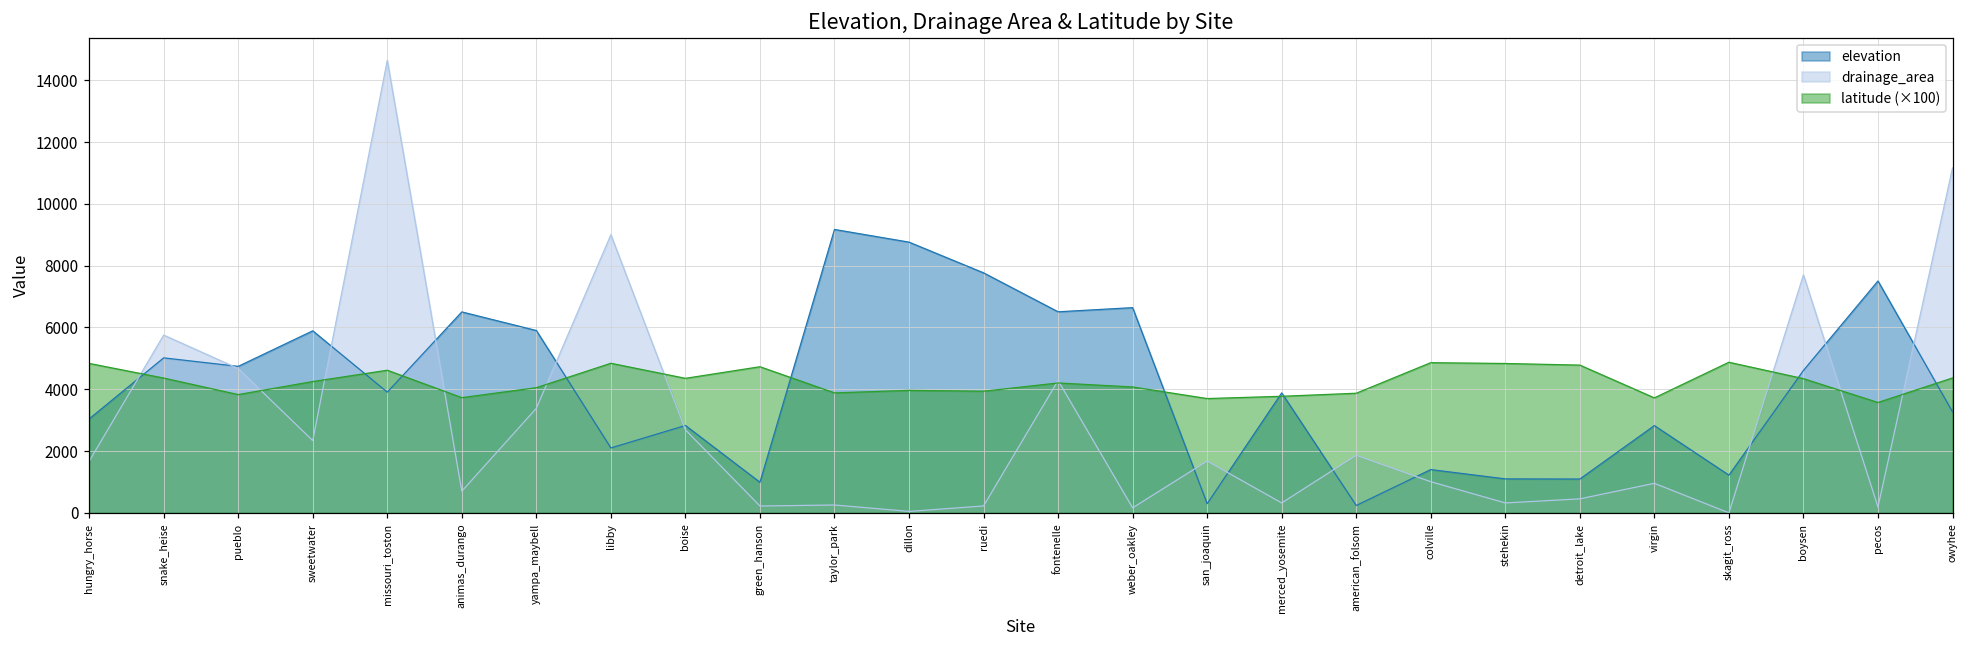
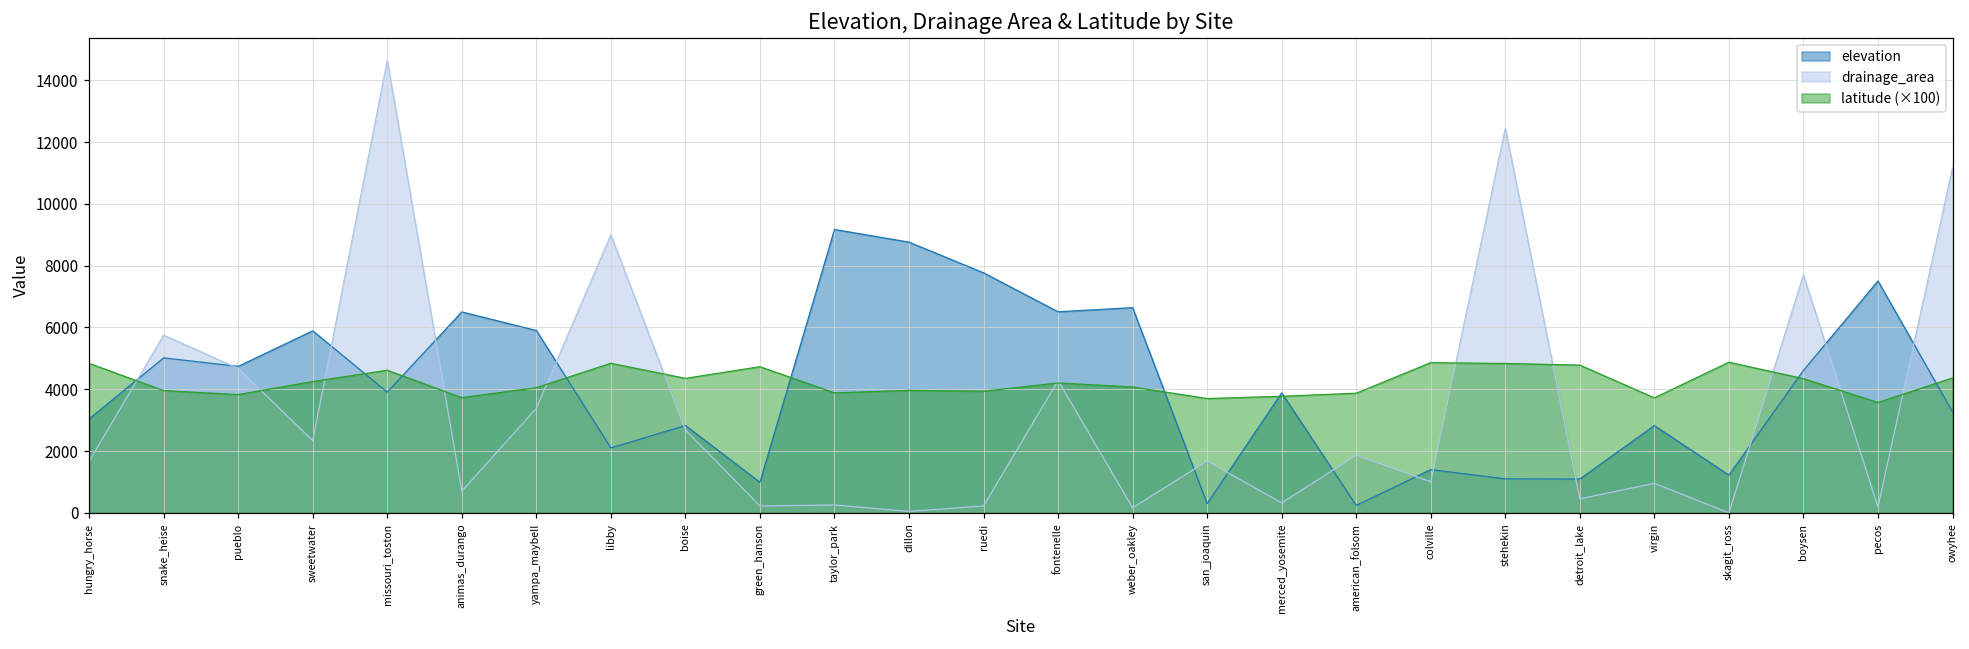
  {
    "elevation": {
      "hungry_horse": 3000,
      "snake_heise": 5000,
      "sweetwater": 5900,
      "missouri_toston": 3900,
      "animas_durango": 6500,
      "yampa_maybell": 5900,
      "libby": 2100,
      "boise": 2800,
      "green_hanson": 1000,
      "taylor_park": 9200,
      "dillon": 8800,
      "ruedi": 7800,
      "fontenelle": 6500,
      "weber_oakley": 6600,
      "san_joaquin": 300,
      "merced_yosemite": 3900,
      "american_folsom": 200,
      "colville": 1400,
      "stehekin": 1100,
      "detroit_lake": 1100,
      "virgin": 2800,
      "skagit_ross": 1200,
      "boysen": 4600,
      "pecos": 7500,
      "owyhee": 3300
    },
    "drainage_area": {
      "hungry_horse": 1700,
      "snake_heise": 5800,
      "sweetwater": 2300,
      "missouri_toston": 14600,
      "animas_durango": 700,
      "yampa_maybell": 3400,
      "libby": 9000,
      "boise": 2700,
      "green_hanson": 200,
      "taylor_park": 300,
      "dillon": 0,
      "ruedi": 200,
      "weber_oakley": 200,
      "san_joaquin": 1700,
      "merced_yosemite": 300,
      "american_folsom": 1900,
      "colville": 1000,
-     "stehekin": 300,
+     "stehekin": 12400,
      "detroit_lake": 500,
      "virgin": 1000,
      "skagit_ross": 0,
      "boysen": 7700,
      "pecos": 200,
      "owyhee": 11200
    },
    "latitude (×100)": {
      "hungry_horse": 4800,
-     "snake_heise": 4400,
+     "snake_heise": 4000,
      "pueblo": 3800,
      "sweetwater": 4200,
      "missouri_toston": 4600,
      "animas_durango": 3700,
      "yampa_maybell": 4100,
      "libby": 4800,
      "boise": 4400,
      "green_hanson": 4700,
      "taylor_park": 3900,
      "dillon": 4000,
      "ruedi": 3900,
      "weber_oakley": 4100,
      "san_joaquin": 3700,
      "merced_yosemite": 3800,
      "american_folsom": 3900,
      "colville": 4900,
      "stehekin": 4800,
      "detroit_lake": 4800,
      "virgin": 3700,
      "skagit_ross": 4900,
      "boysen": 4300,
      "pecos": 3600,
      "owyhee": 4400
    }
  }
